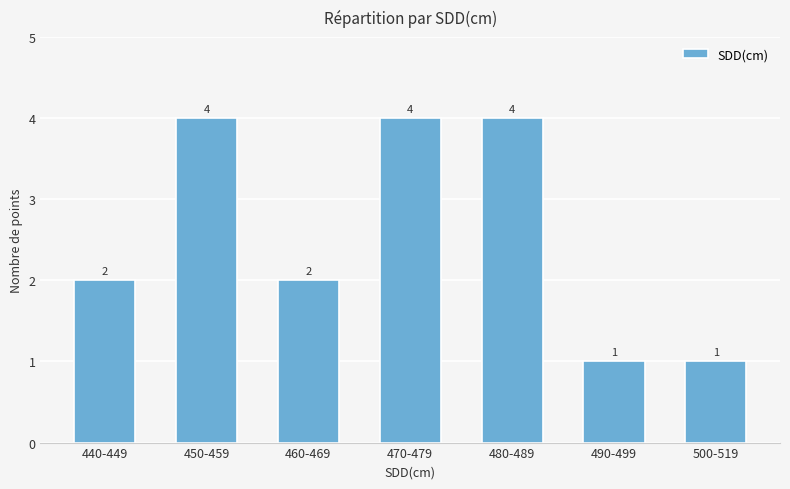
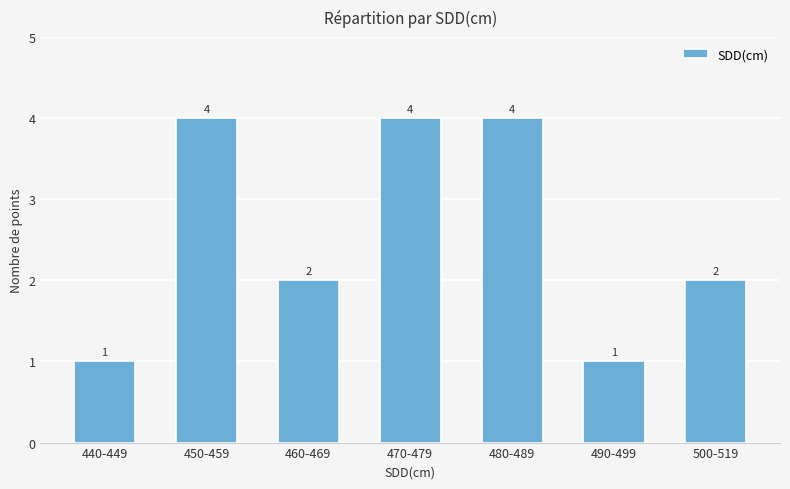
  {
-   "440-449": 2,
+   "440-449": 1,
    "450-459": 4,
    "460-469": 2,
    "470-479": 4,
    "480-489": 4,
    "490-499": 1,
-   "500-519": 1
+   "500-519": 2
  }
